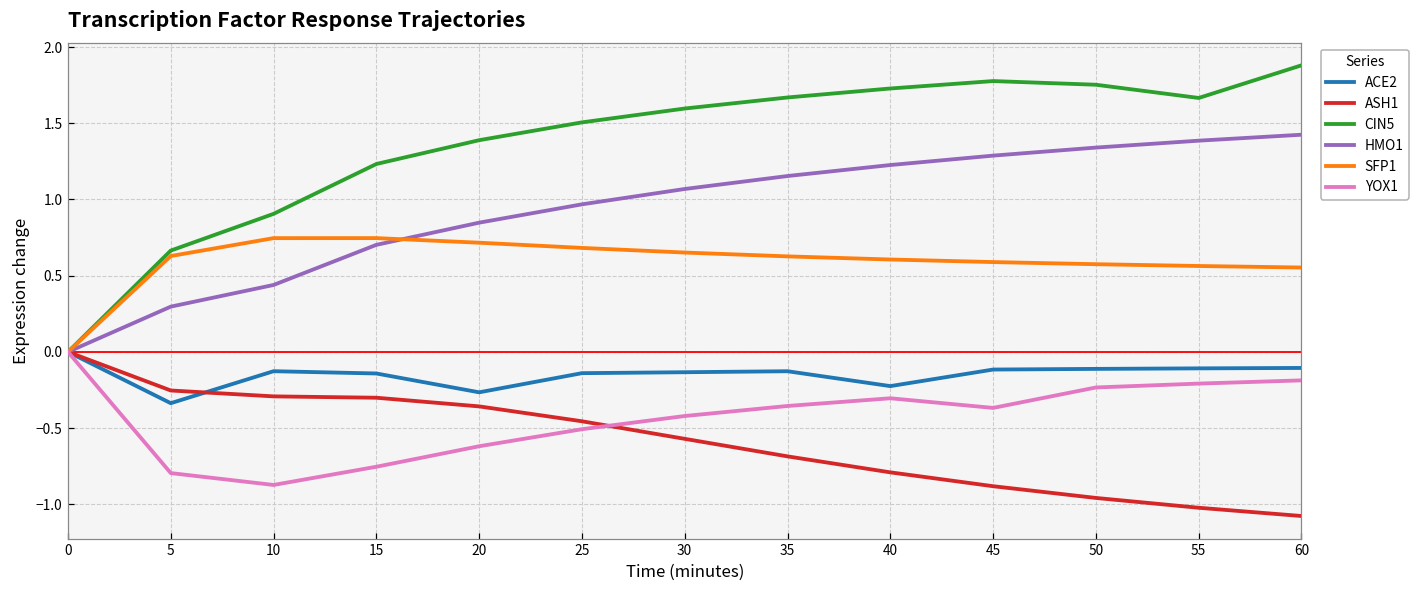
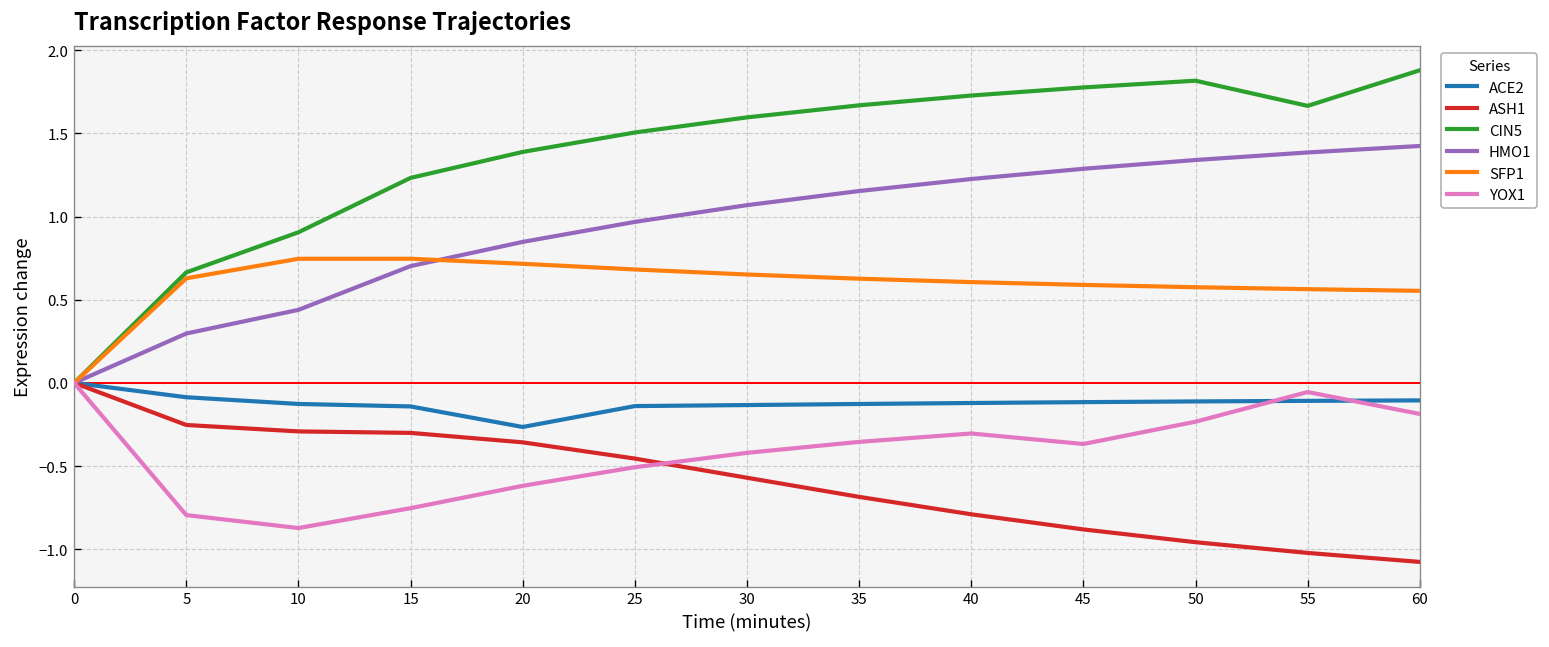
  {
    "ACE2": {
-     "5": -0.34,
+     "5": -0.09,
      "10": -0.13,
      "15": -0.14,
      "20": -0.26,
      "25": -0.14,
      "30": -0.13,
      "35": -0.13,
-     "40": -0.22,
+     "40": -0.12,
      "45": -0.12,
      "50": -0.11,
      "55": -0.11,
      "60": -0.11
    },
    "ASH1": {
      "5": -0.25,
      "10": -0.29,
      "15": -0.30,
      "20": -0.36,
      "25": -0.45,
      "30": -0.57,
      "35": -0.69,
      "40": -0.79,
      "45": -0.88,
      "50": -0.96,
      "55": -1.02,
      "60": -1.08
    },
    "CIN5": {
      "5": 0.66,
      "10": 0.91,
      "15": 1.23,
      "20": 1.39,
      "25": 1.51,
      "30": 1.60,
      "35": 1.67,
      "40": 1.73,
      "45": 1.78,
-     "50": 1.75,
+     "50": 1.82,
      "55": 1.67,
      "60": 1.88
    },
    "HMO1": {
      "5": 0.30,
      "10": 0.44,
      "15": 0.70,
      "20": 0.85,
      "25": 0.97,
      "30": 1.07,
      "35": 1.15,
      "40": 1.23,
      "45": 1.29,
      "50": 1.34,
      "55": 1.39,
      "60": 1.42
    },
    "SFP1": {
      "5": 0.63,
      "10": 0.75,
      "15": 0.75,
      "20": 0.72,
      "25": 0.68,
      "30": 0.65,
      "35": 0.63,
      "40": 0.61,
      "45": 0.59,
      "50": 0.58,
      "55": 0.56,
      "60": 0.55
    },
    "YOX1": {
      "5": -0.79,
      "10": -0.87,
      "15": -0.75,
      "20": -0.62,
      "25": -0.51,
      "30": -0.42,
      "35": -0.35,
      "40": -0.30,
      "45": -0.37,
      "50": -0.23,
-     "55": -0.21,
+     "55": -0.05,
      "60": -0.19
    }
  }
